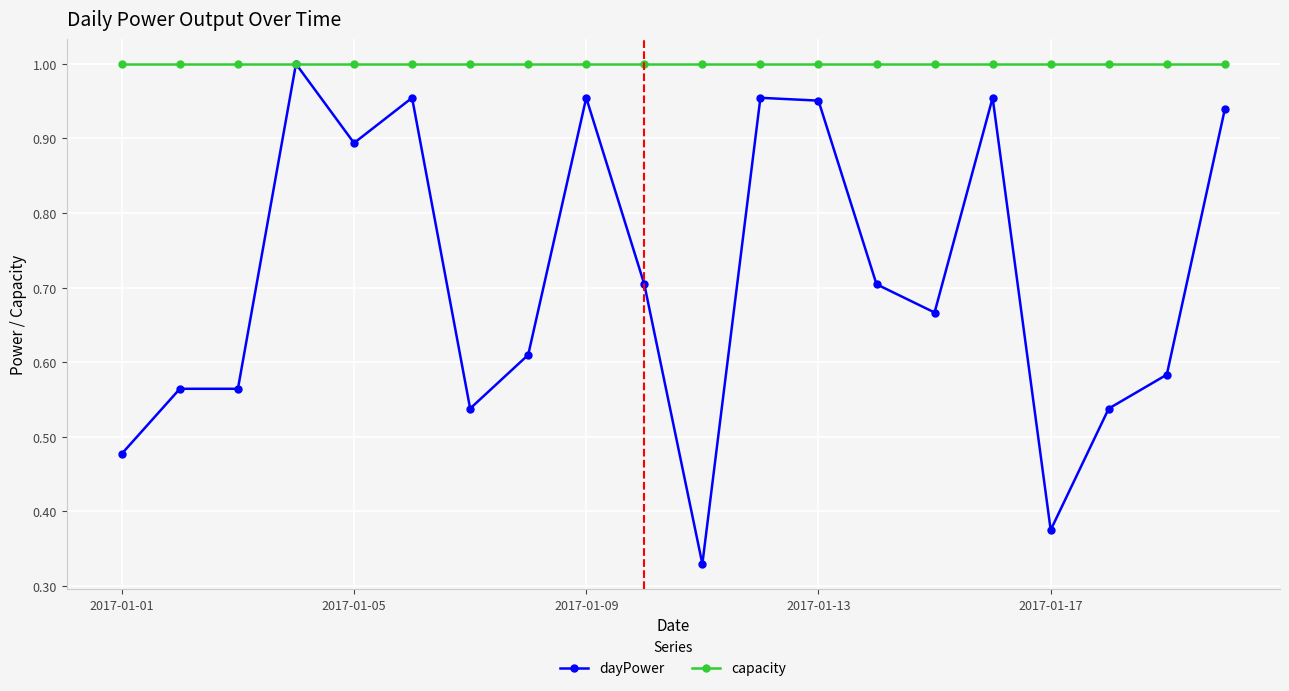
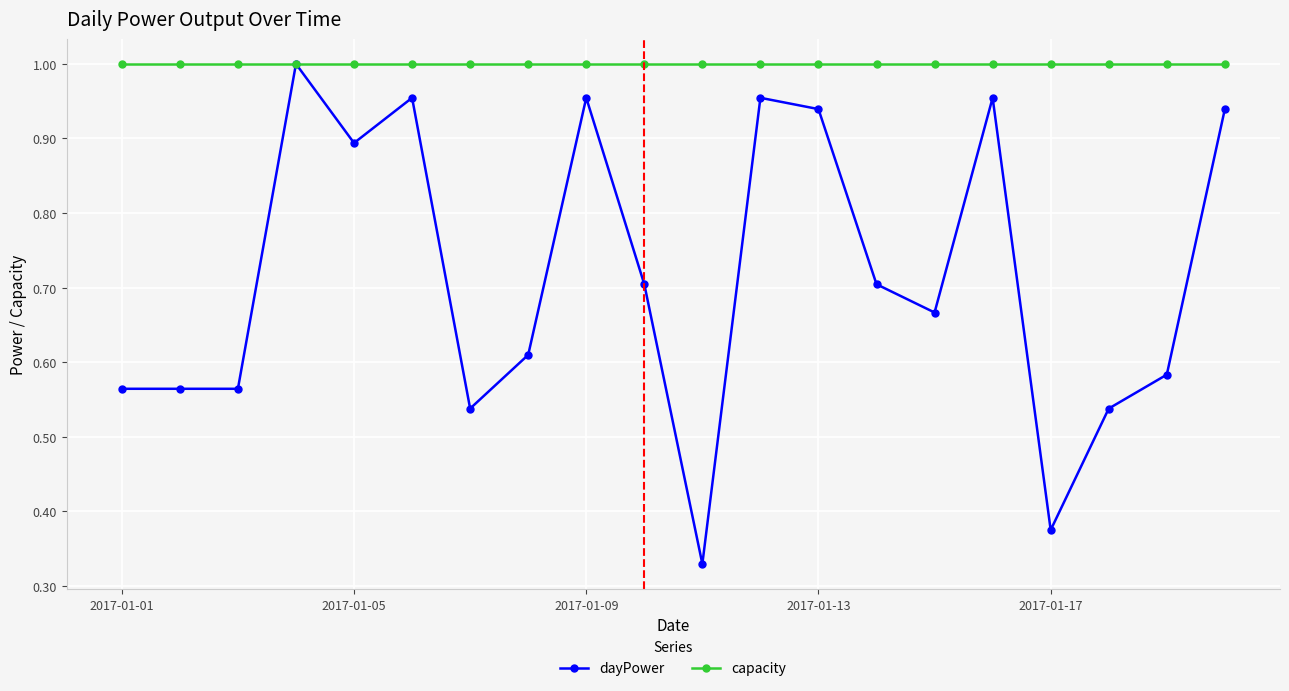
  {
    "dayPower": {
-     "2017-01-01": 0.48,
+     "2017-01-01": 0.56,
      "2017-01-05": 0.89,
      "2017-01-09": 0.95,
-     "2017-01-13": 0.95,
+     "2017-01-13": 0.94,
      "2017-01-17": 0.38
    },
    "capacity": {
      "2017-01-01": 1.00,
      "2017-01-05": 1.00,
      "2017-01-09": 1.00,
      "2017-01-13": 1.00,
      "2017-01-17": 1.00
    }
  }
